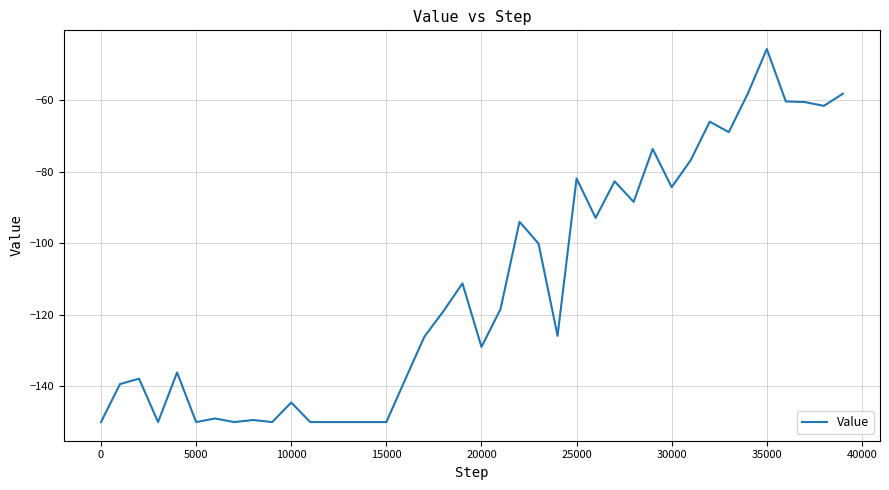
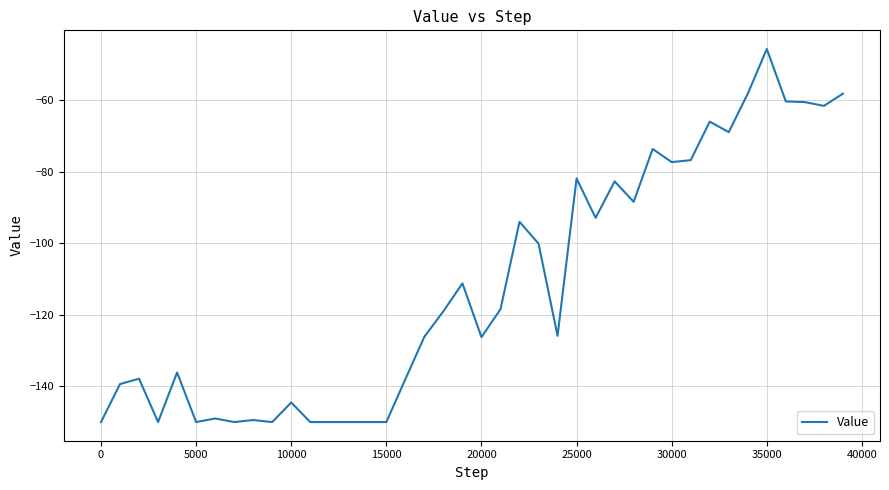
  {
    "0": -150,
    "5000": -150,
    "10000": -145,
    "15000": -150,
-   "20000": -129,
+   "20000": -126,
    "25000": -82,
-   "30000": -84,
+   "30000": -77,
    "35000": -46
  }
